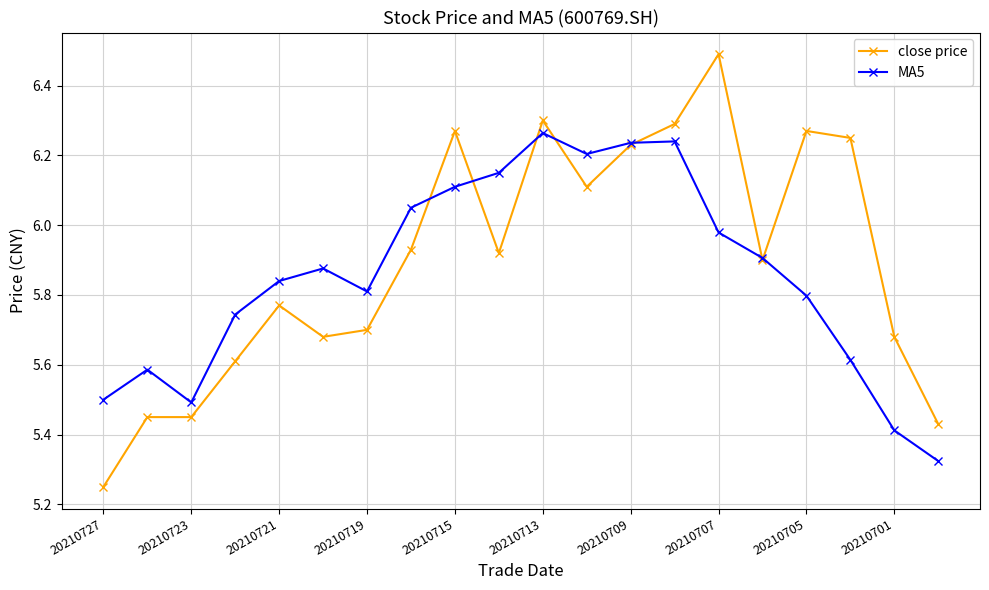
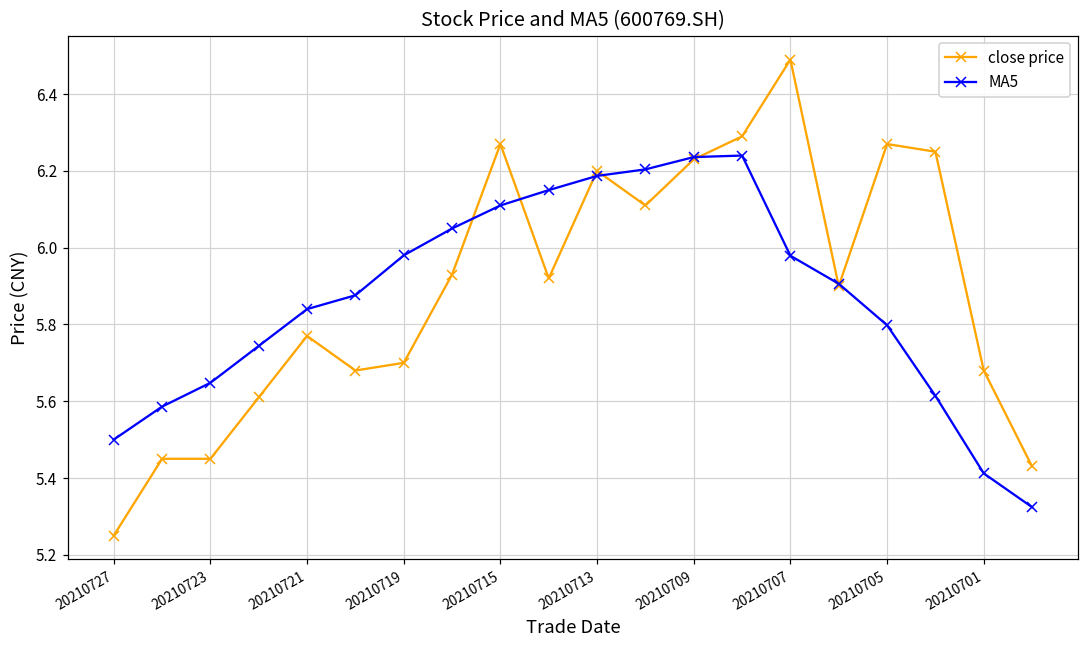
  {
    "close price": {
      "20210727": 5.25,
      "20210723": 5.45,
      "20210721": 5.77,
      "20210719": 5.7,
      "20210715": 6.27,
-     "20210713": 6.3,
+     "20210713": 6.2,
      "20210707": 6.49,
      "20210705": 6.27,
      "20210701": 5.68
    },
    "MA5": {
      "20210727": 5.50,
-     "20210723": 5.49,
+     "20210723": 5.65,
      "20210721": 5.84,
-     "20210719": 5.81,
+     "20210719": 5.98,
      "20210715": 6.11,
-     "20210713": 6.26,
+     "20210713": 6.19,
      "20210707": 5.98,
      "20210705": 5.80,
      "20210701": 5.41
    }
  }
